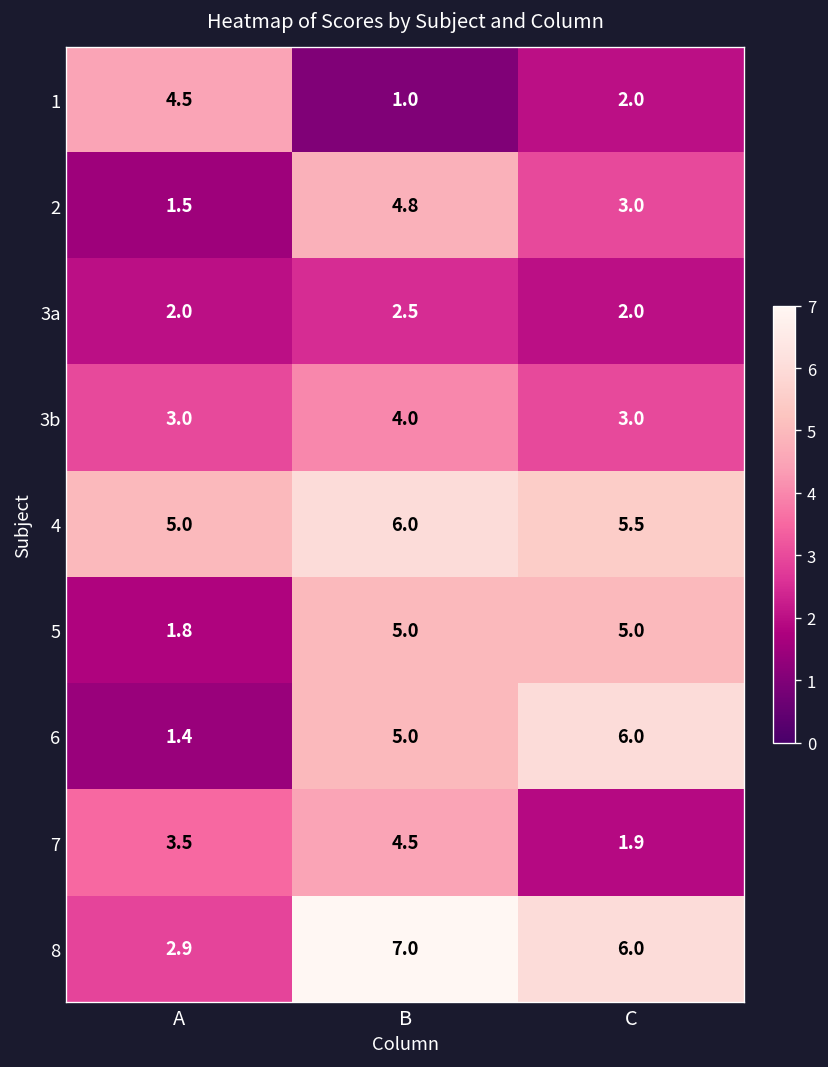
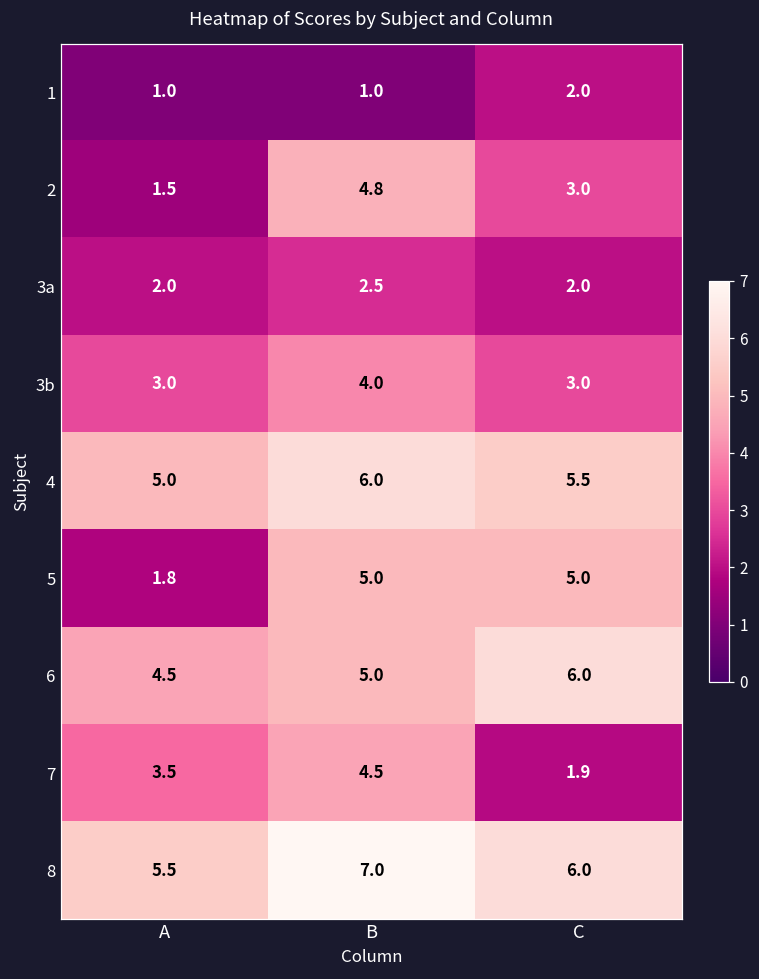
  {
    "1": {
-     "A": 4.5,
+     "A": 1.0,
      "B": 1.0,
      "C": 2.0
    },
    "2": {
      "A": 1.5,
      "B": 4.8,
      "C": 3.0
    },
    "3a": {
      "A": 2.0,
      "B": 2.5,
      "C": 2.0
    },
    "3b": {
      "A": 3.0,
      "B": 4.0,
      "C": 3.0
    },
    "4": {
      "A": 5.0,
      "B": 6.0,
      "C": 5.5
    },
    "5": {
      "A": 1.8,
      "B": 5.0,
      "C": 5.0
    },
    "6": {
-     "A": 1.4,
+     "A": 4.5,
      "B": 5.0,
      "C": 6.0
    },
    "7": {
      "A": 3.5,
      "B": 4.5,
      "C": 1.9
    },
    "8": {
-     "A": 2.9,
+     "A": 5.5,
      "B": 7.0,
      "C": 6.0
    }
  }
